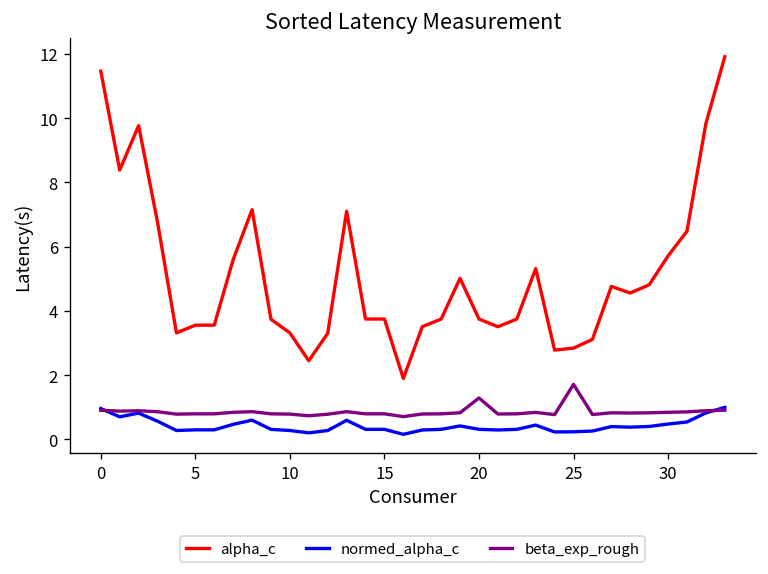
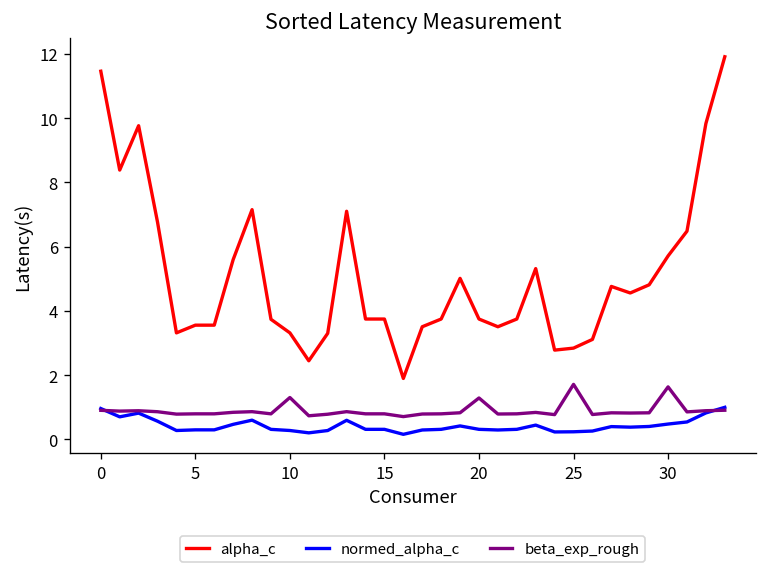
  {
    "alpha_c": {
      "0": 11.5,
      "5": 3.6,
      "10": 3.3,
      "15": 3.7,
      "20": 3.7,
      "25": 2.8,
      "30": 5.7
    },
    "normed_alpha_c": {
      "5": 0.3,
      "10": 0.3,
      "15": 0.3,
      "20": 0.3,
      "25": 0.2,
      "30": 0.5
    },
    "beta_exp_rough": {
      "5": 0.8,
-     "10": 0.8,
+     "10": 1.3,
      "15": 0.8,
      "20": 1.3,
      "25": 1.7,
-     "30": 0.8
+     "30": 1.6
    }
  }
